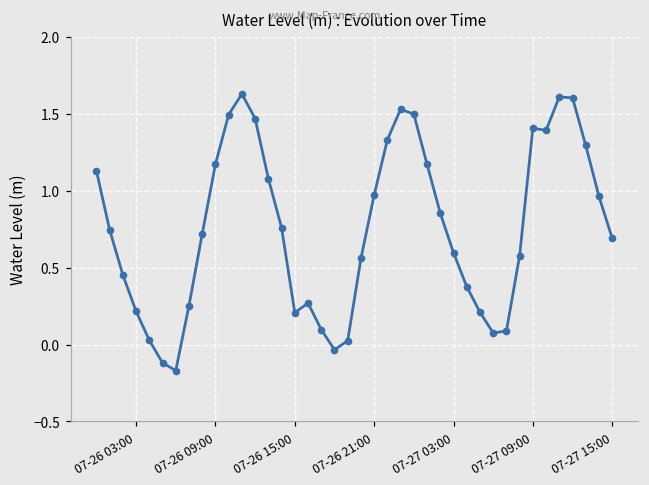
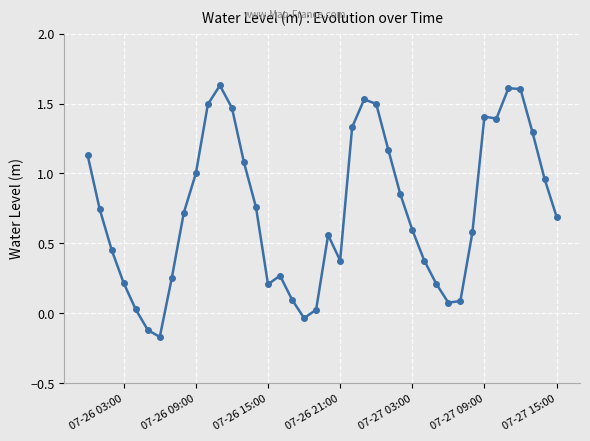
  {
    "07-26 03:00": 0.22,
-   "07-26 09:00": 1.17,
+   "07-26 09:00": 1.00,
    "07-26 15:00": 0.21,
-   "07-26 21:00": 0.97,
+   "07-26 21:00": 0.38,
    "07-27 03:00": 0.60,
    "07-27 09:00": 1.41,
    "07-27 15:00": 0.69
  }
